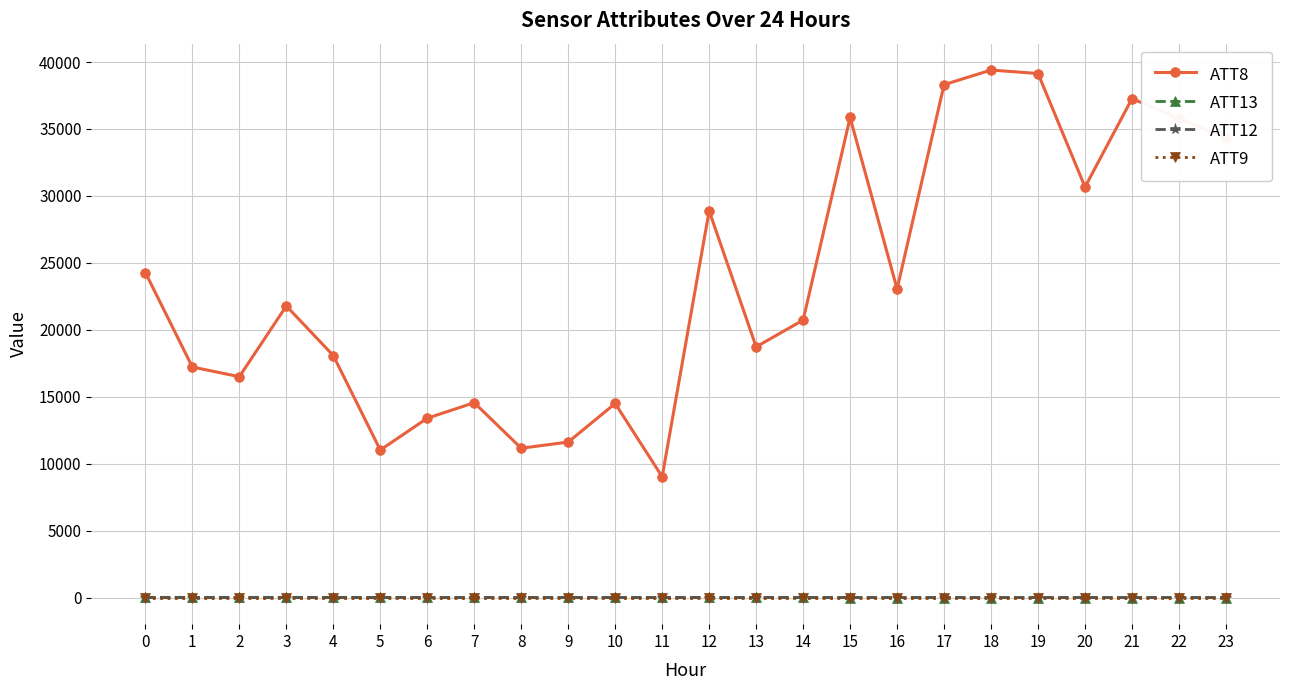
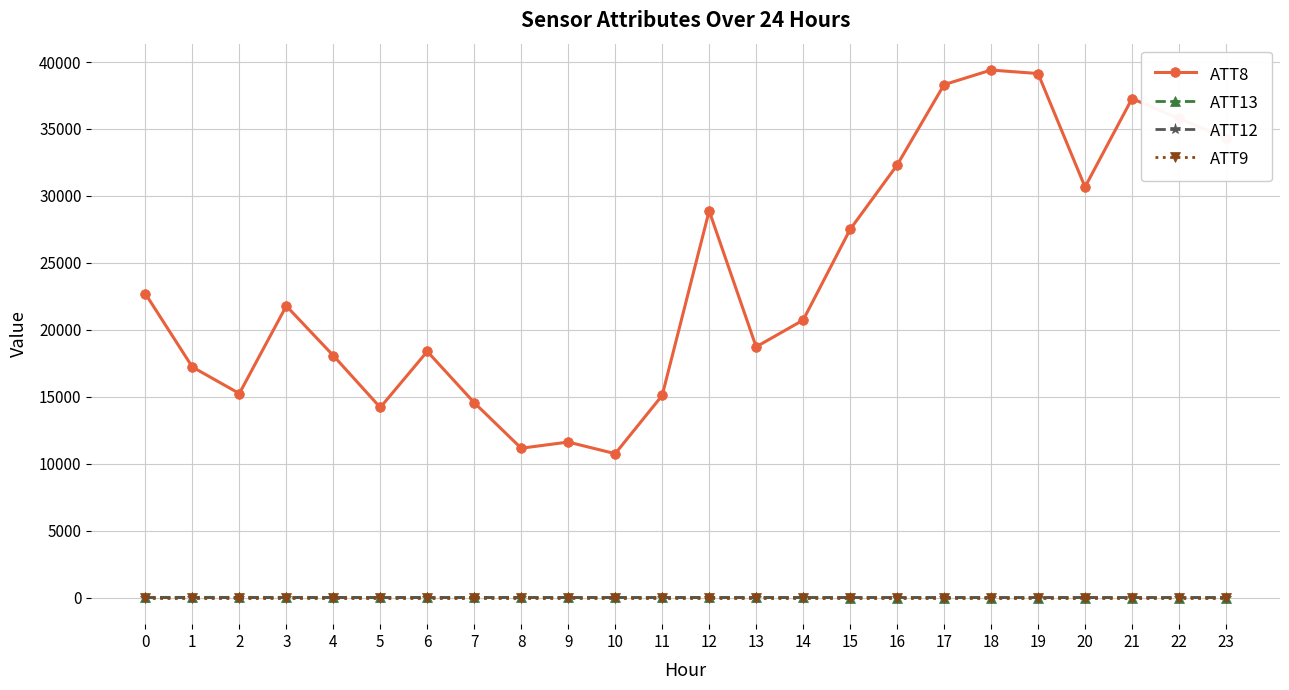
  {
    "ATT8": {
-     "0": 24300,
+     "0": 22700,
      "1": 17200,
-     "2": 16500,
+     "2": 15200,
      "3": 21800,
      "4": 18100,
-     "5": 11000,
-     "6": 13400,
+     "5": 14200,
+     "6": 18400,
      "7": 14600,
      "8": 11200,
      "9": 11600,
-     "10": 14500,
-     "11": 9000,
+     "10": 10800,
+     "11": 15100,
      "12": 28900,
      "13": 18700,
      "14": 20700,
-     "15": 35900,
-     "16": 23000,
+     "15": 27500,
+     "16": 32300,
      "17": 38300,
      "18": 39400,
      "19": 39100,
      "20": 30700,
      "21": 37300
    }
  }
